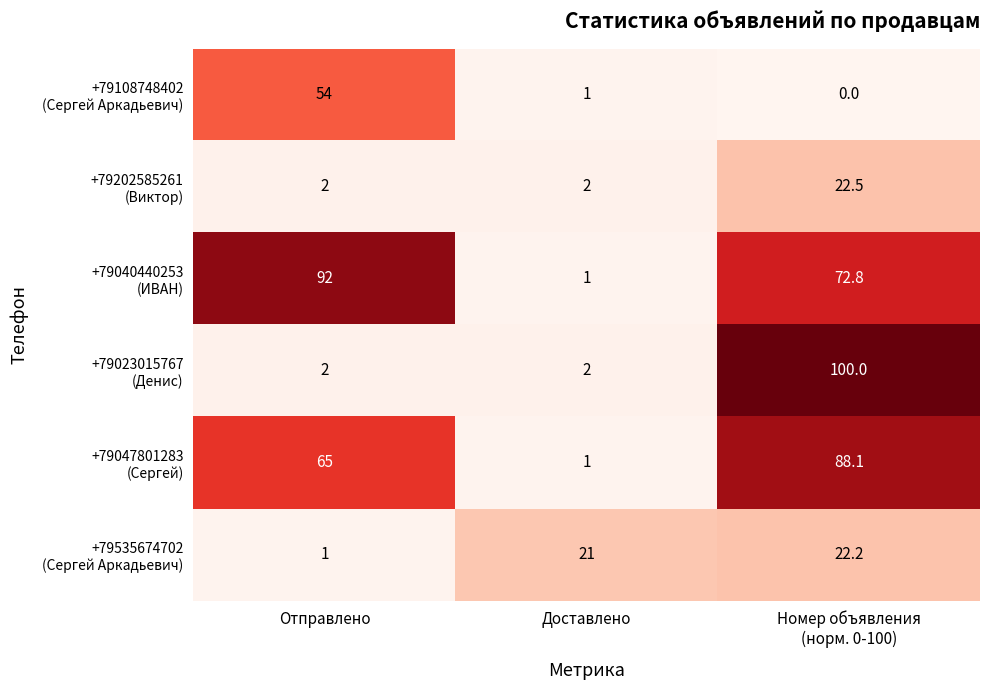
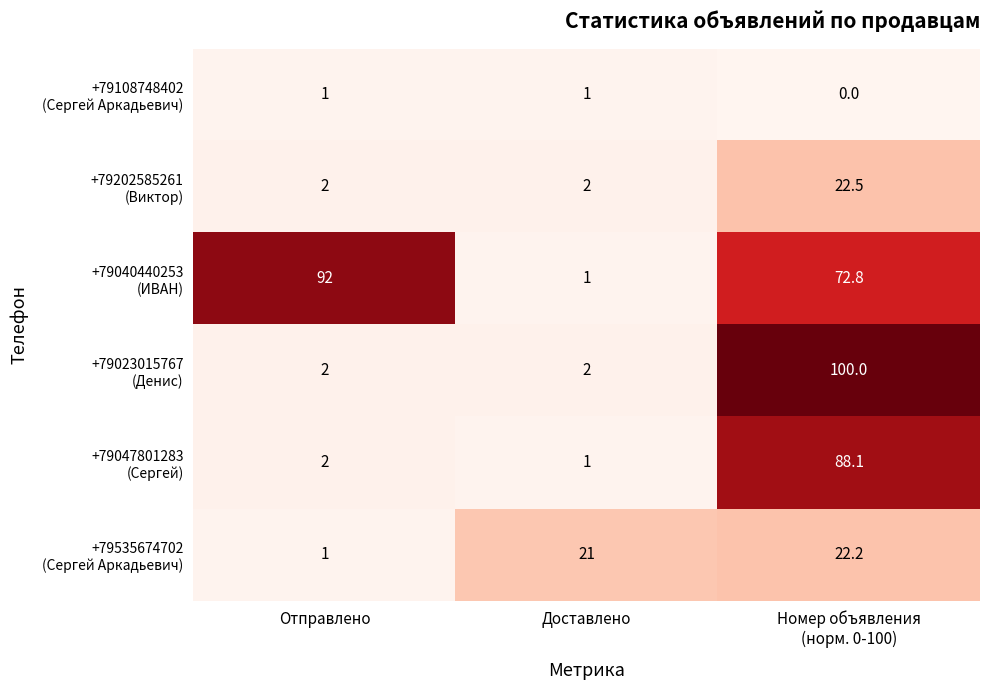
  {
    "+79108748402 (Сергей Аркадьевич)": {
-     "Отправлено": 54,
+     "Отправлено": 1,
      "Доставлено": 1,
      "Номер объявления (норм. 0-100)": 0.0
    },
    "+79202585261 (Виктор)": {
      "Отправлено": 2,
      "Доставлено": 2,
      "Номер объявления (норм. 0-100)": 22.5
    },
    "+79040440253 (ИВАН)": {
      "Отправлено": 92,
      "Доставлено": 1,
      "Номер объявления (норм. 0-100)": 72.8
    },
    "+79023015767 (Денис)": {
      "Отправлено": 2,
      "Доставлено": 2,
      "Номер объявления (норм. 0-100)": 100.0
    },
    "+79047801283 (Сергей)": {
-     "Отправлено": 65,
+     "Отправлено": 2,
      "Доставлено": 1,
      "Номер объявления (норм. 0-100)": 88.1
    },
    "+79535674702 (Сергей Аркадьевич)": {
      "Отправлено": 1,
      "Доставлено": 21,
      "Номер объявления (норм. 0-100)": 22.2
    }
  }
